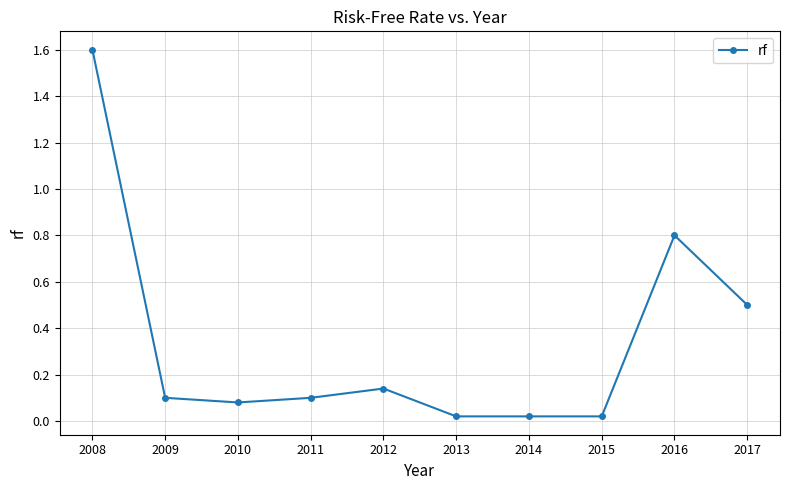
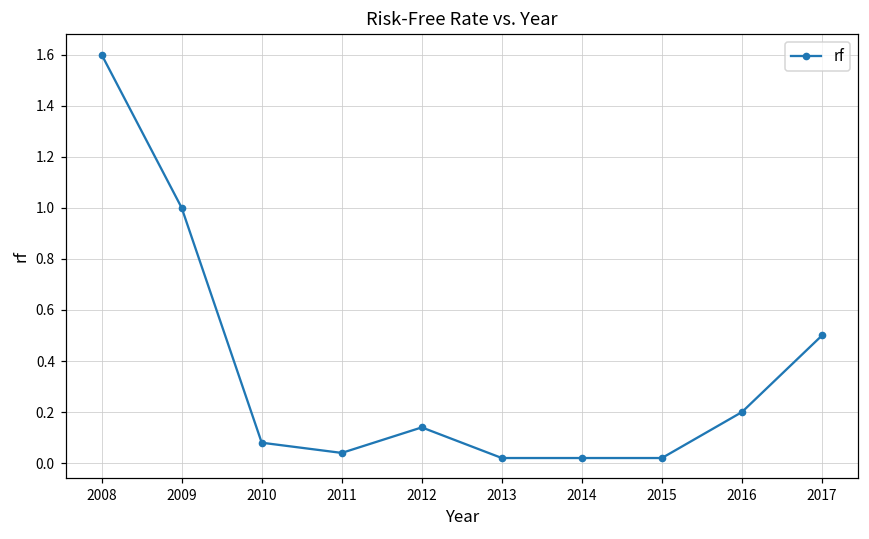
  {
    "2008": 1.60,
-   "2009": 0.1,
+   "2009": 1.0,
    "2010": 0.08,
-   "2011": 0.10,
+   "2011": 0.04,
    "2012": 0.14,
    "2013": 0.02,
    "2014": 0.02,
    "2015": 0.02,
-   "2016": 0.8,
+   "2016": 0.2,
    "2017": 0.50
  }
